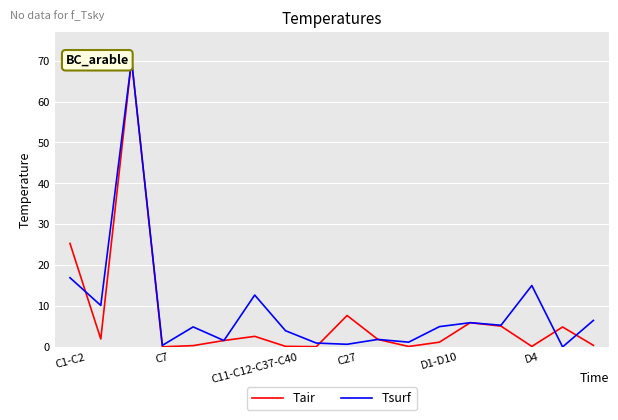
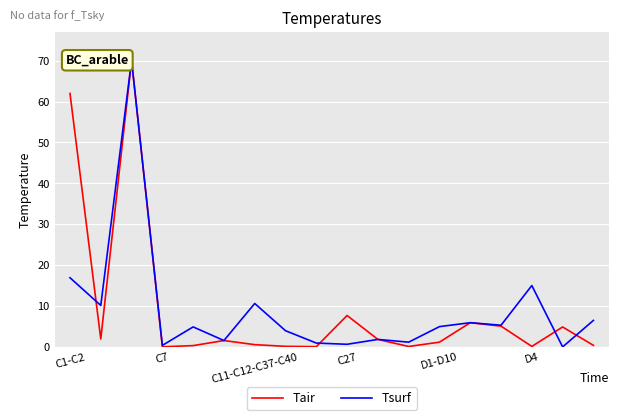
  {
    "Tair": {
-     "C1-C2": 25,
-     "C11-C12-C37-C40": 3,
+     "C1-C2": 62,
+     "C11-C12-C37-C40": 1,
      "C27": 8,
      "D1-D10": 1,
      "D4": 0
    },
    "Tsurf": {
      "C1-C2": 17,
-     "C11-C12-C37-C40": 13,
+     "C11-C12-C37-C40": 11,
      "C27": 1,
      "D1-D10": 5,
      "D4": 15
    }
  }
